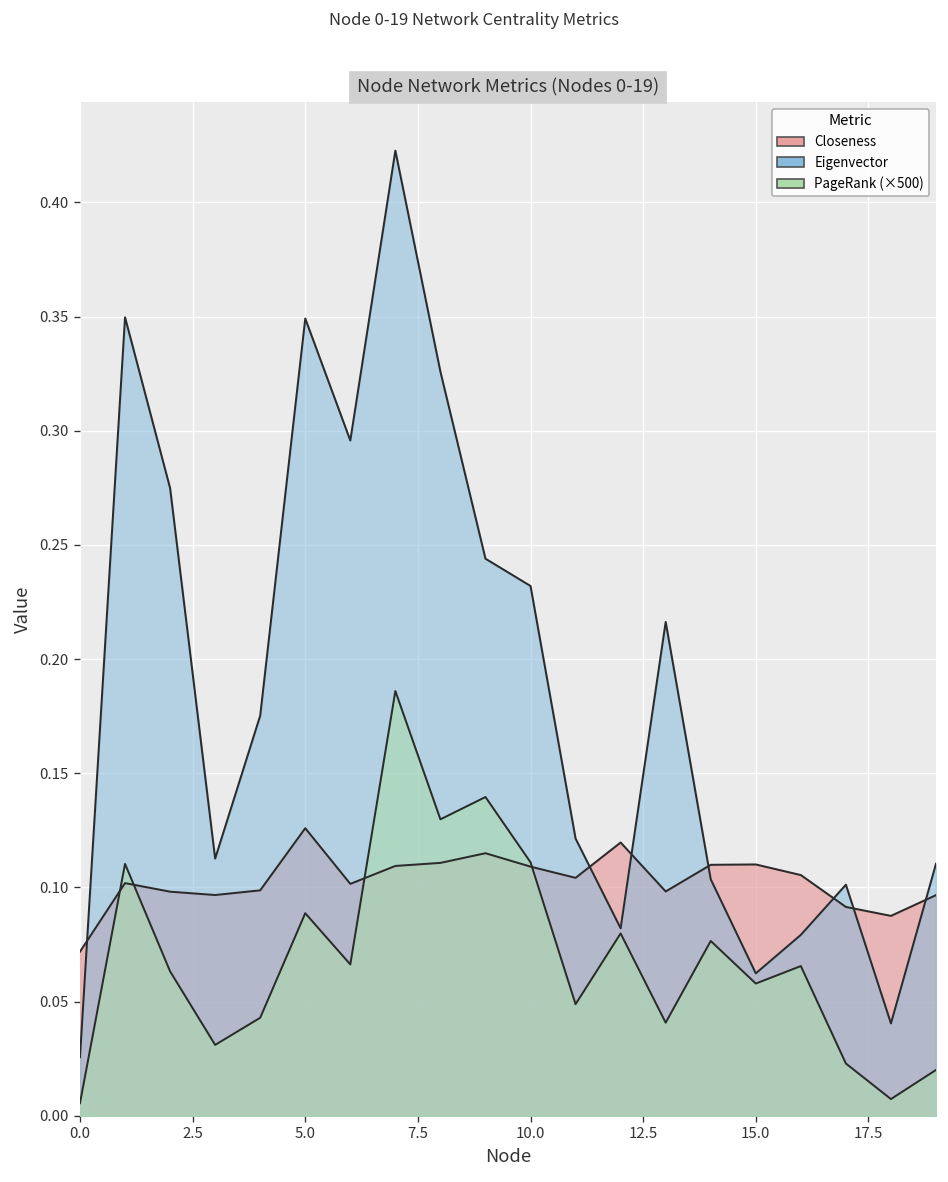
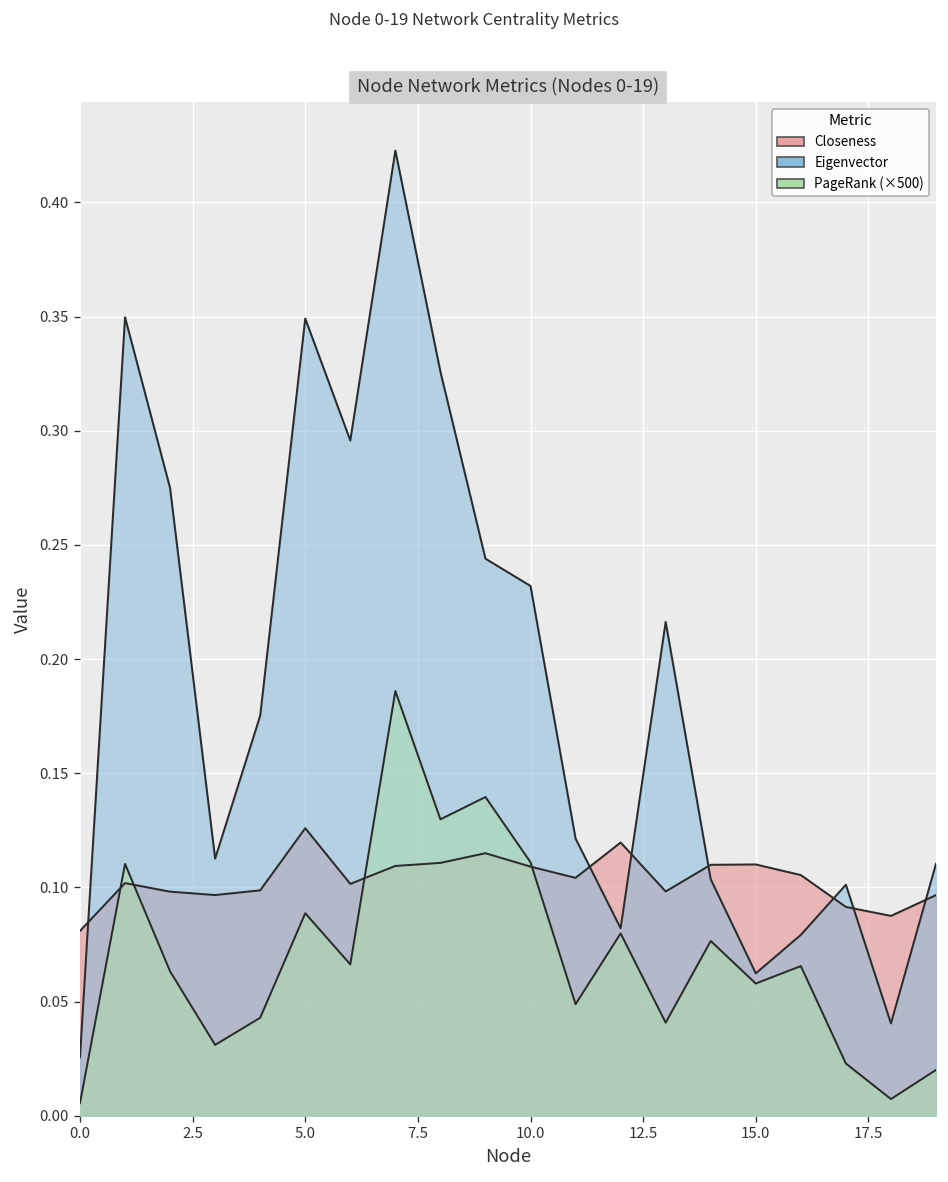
  {
    "Closeness": {
-     "0.0": 0.072,
+     "0.0": 0.081,
      "5.0": 0.126,
      "10.0": 0.109,
      "15.0": 0.110
    }
  }
